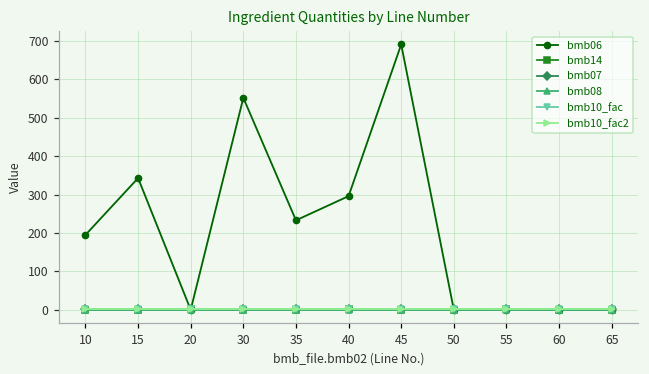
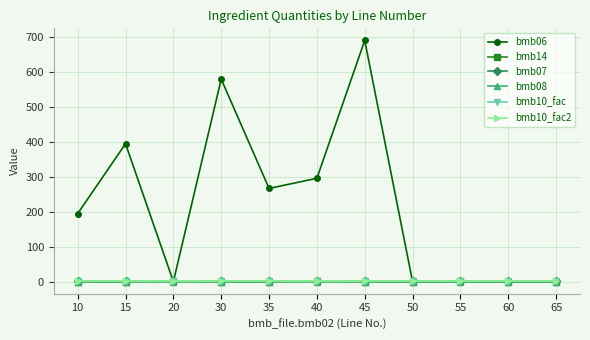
  {
    "bmb06": {
      "10": 200,
-     "15": 340,
-     "30": 550,
-     "35": 230,
+     "15": 400,
+     "30": 580,
+     "35": 270,
      "40": 300,
      "45": 690
    }
  }
